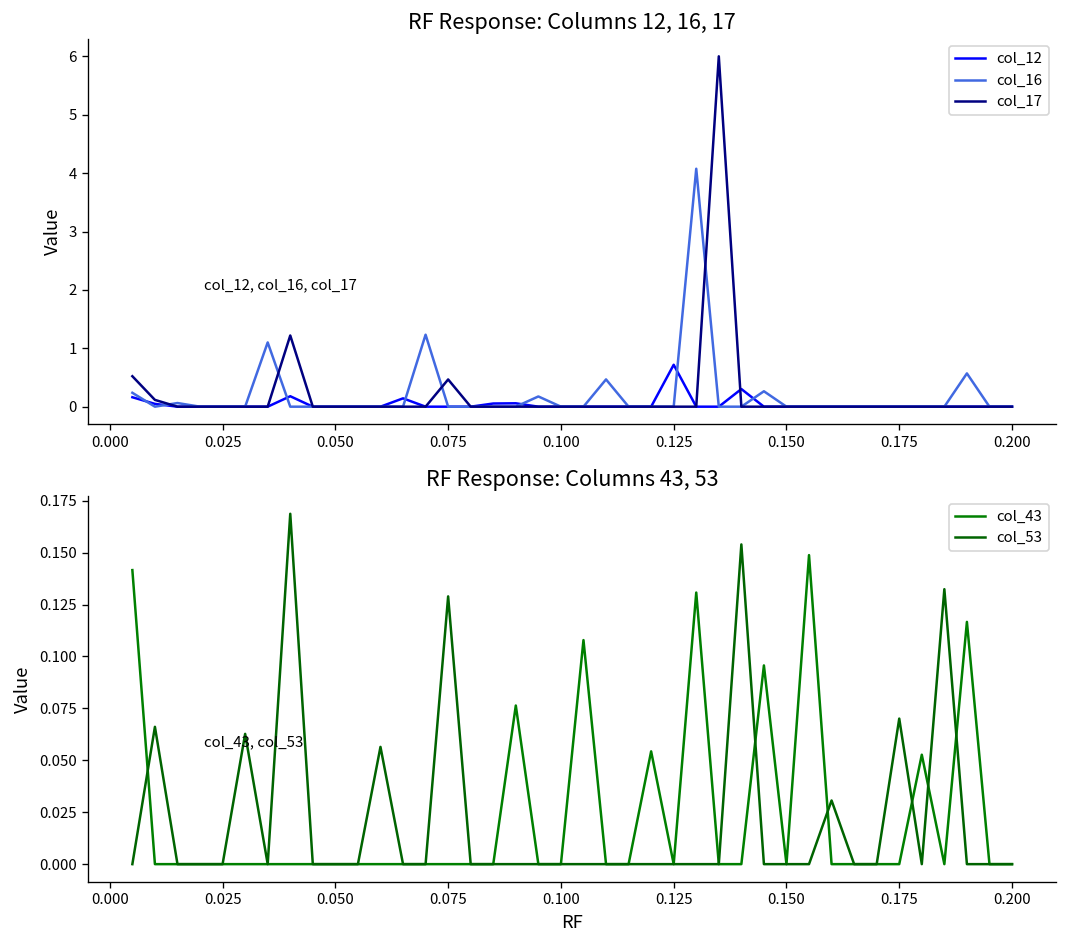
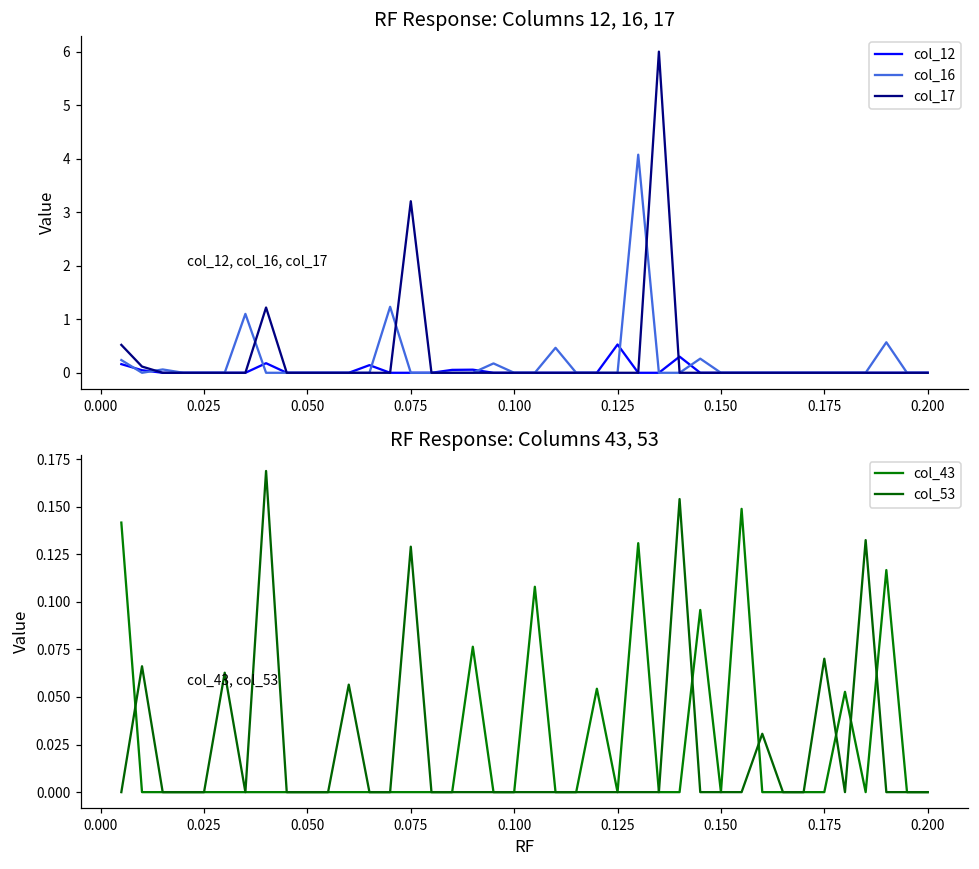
  {
    "RF Response: Columns 12, 16, 17": {
      "col_12": {
-       "0.125": 0.7
+       "0.125": 0.5
      },
      "col_17": {
-       "0.075": 0.5
+       "0.075": 3.2
      }
    }
  }
